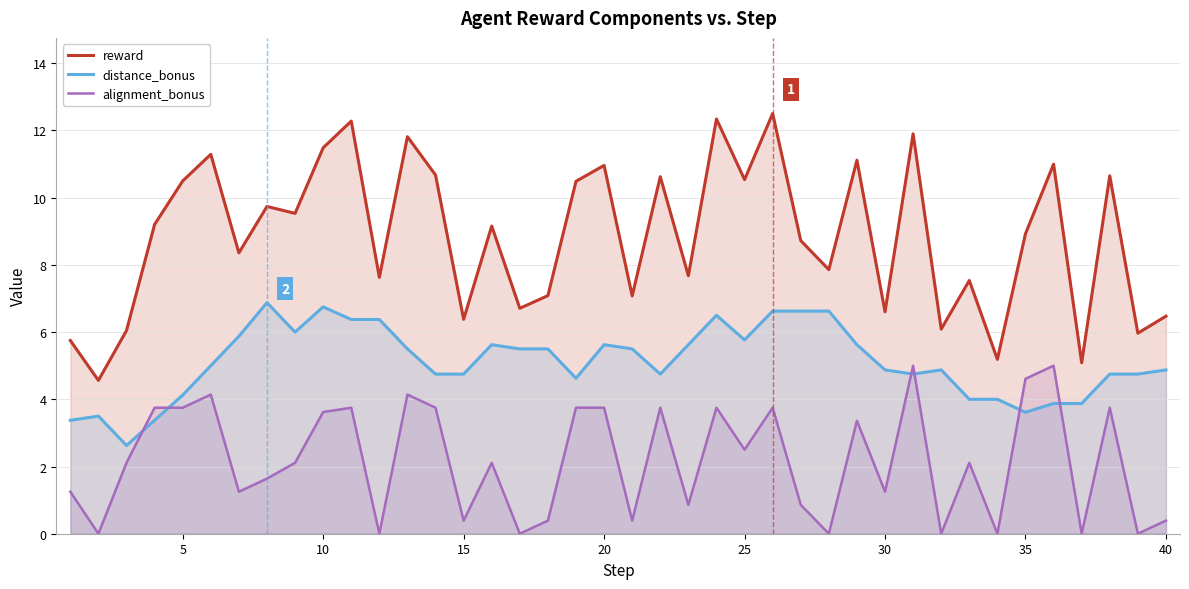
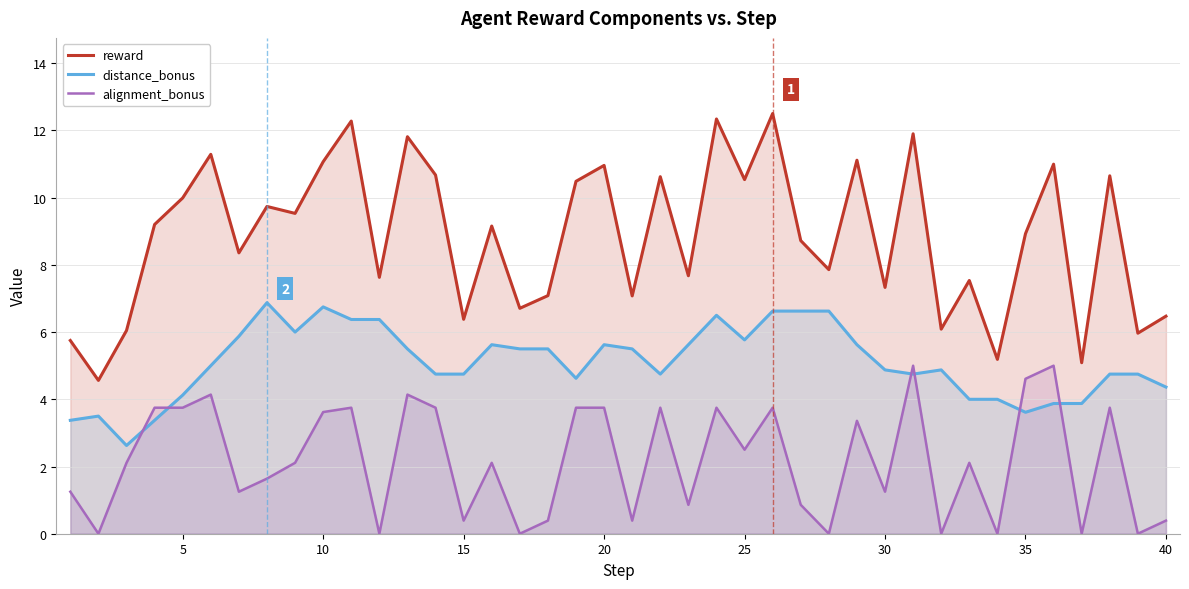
  {
    "reward": {
-     "5": 10.5,
-     "10": 11.5,
+     "5": 10.0,
+     "10": 11.1,
      "15": 6.4,
      "20": 11.0,
      "25": 10.5,
-     "30": 6.6,
+     "30": 7.3,
      "35": 8.9,
      "40": 6.5
    },
    "distance_bonus": {
      "5": 4.1,
      "10": 6.8,
      "15": 4.7,
      "20": 5.6,
      "25": 5.8,
      "30": 4.9,
      "35": 3.6,
-     "40": 4.9
+     "40": 4.4
    },
    "alignment_bonus": {
      "5": 3.8,
      "10": 3.6,
      "15": 0.4,
      "20": 3.8,
      "25": 2.5,
      "30": 1.3,
      "35": 4.6,
      "40": 0.4
    }
  }
